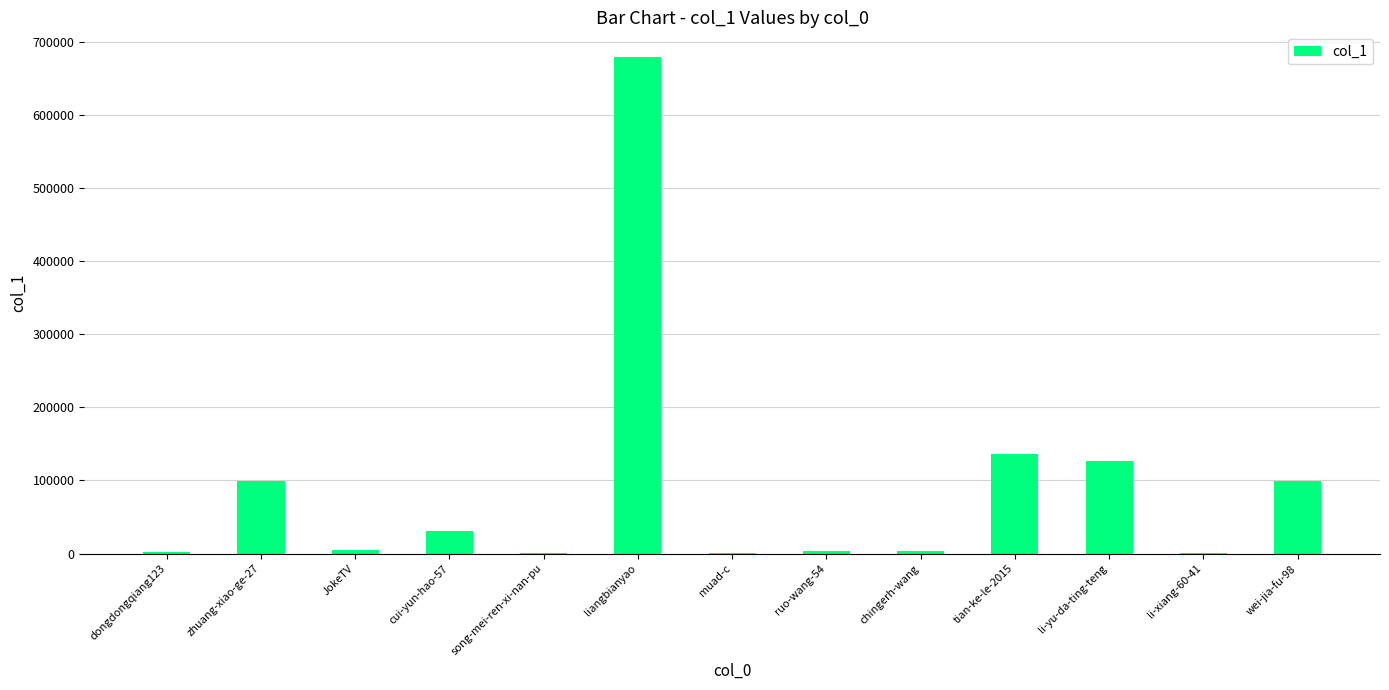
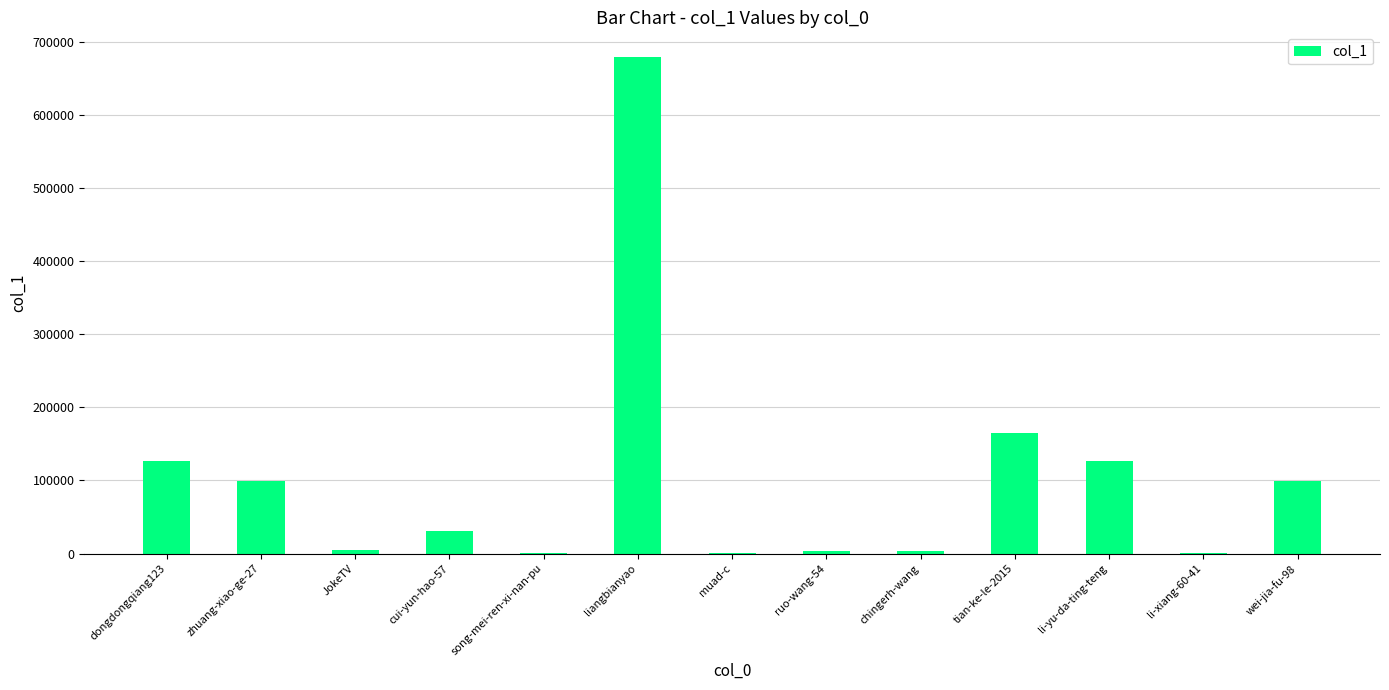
  {
-   "dongdongqiang123": 0,
+   "dongdongqiang123": 130000,
    "zhuang-xiao-ge-27": 100000,
    "JokeTV": 10000,
    "cui-yun-hao-57": 30000,
    "liangbianyao": 680000,
-   "tian-ke-le-2015": 140000,
+   "tian-ke-le-2015": 170000,
    "li-yu-da-ting-teng": 130000,
    "wei-jia-fu-98": 100000
  }
